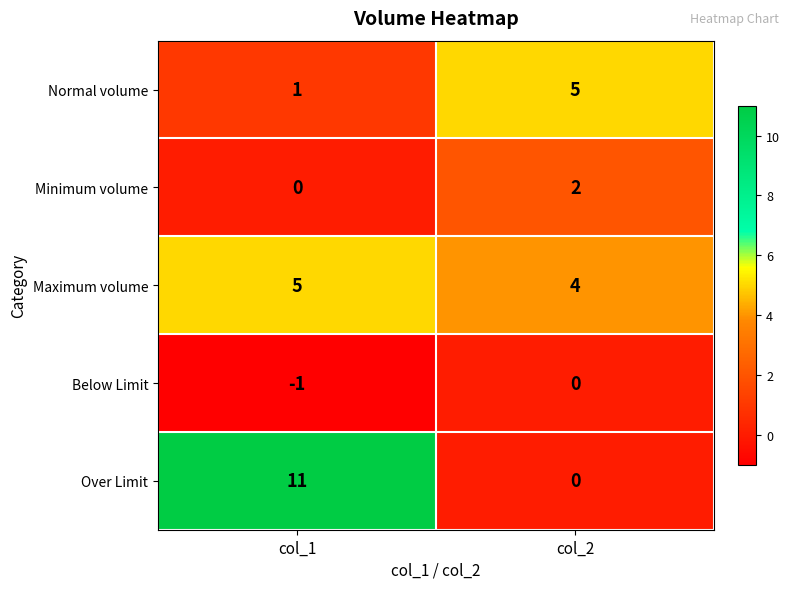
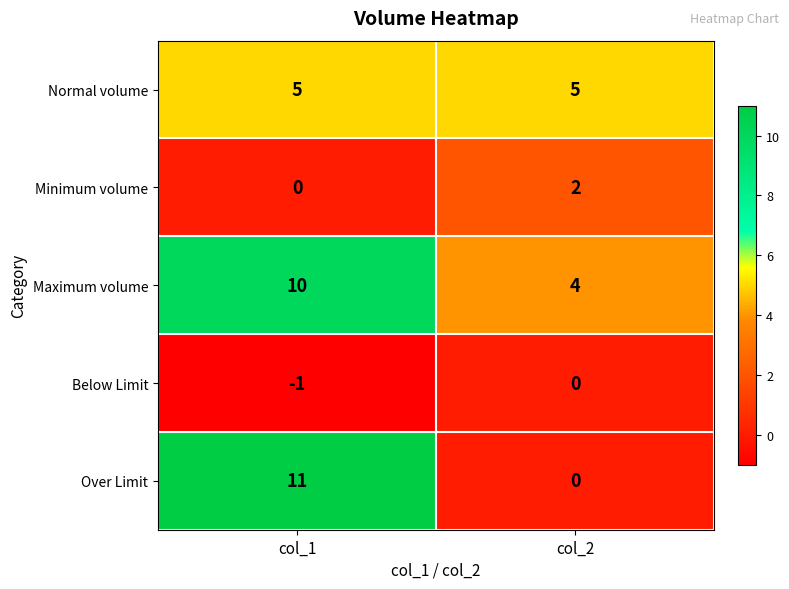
  {
    "Normal volume": {
-     "col_1": 1,
+     "col_1": 5,
      "col_2": 5
    },
    "Minimum volume": {
      "col_1": 0,
      "col_2": 2
    },
    "Maximum volume": {
-     "col_1": 5,
+     "col_1": 10,
      "col_2": 4
    },
    "Below Limit": {
      "col_1": -1,
      "col_2": 0
    },
    "Over Limit": {
      "col_1": 11,
      "col_2": 0
    }
  }
